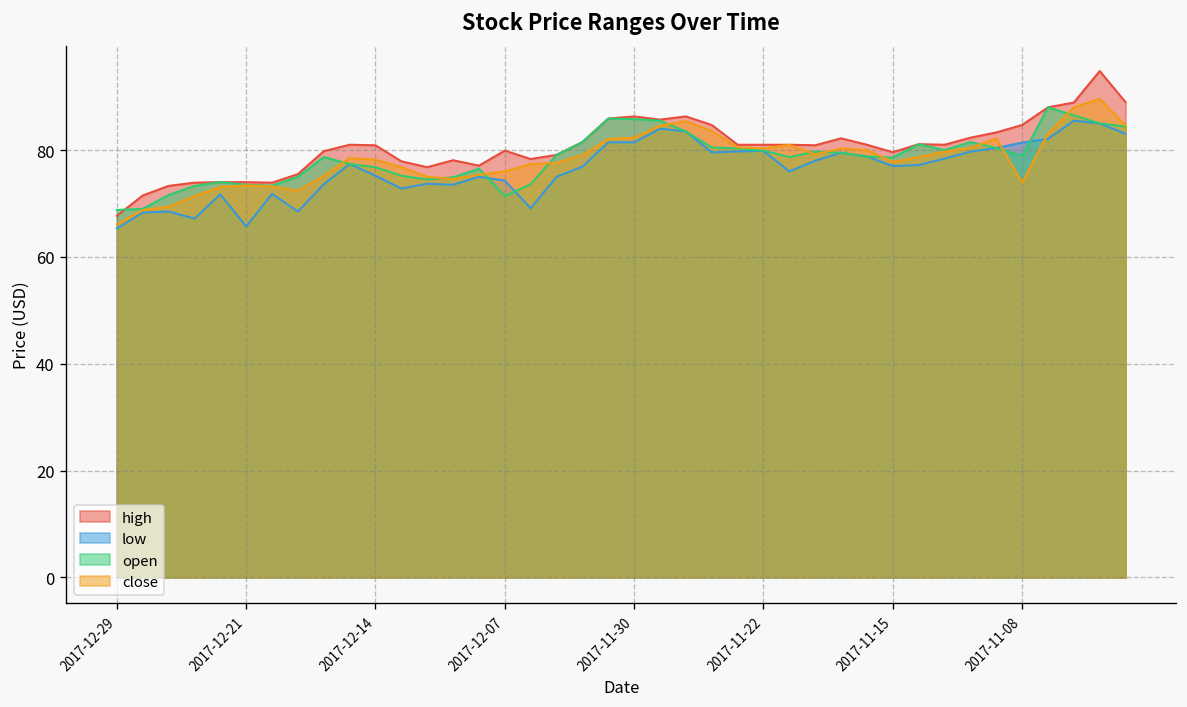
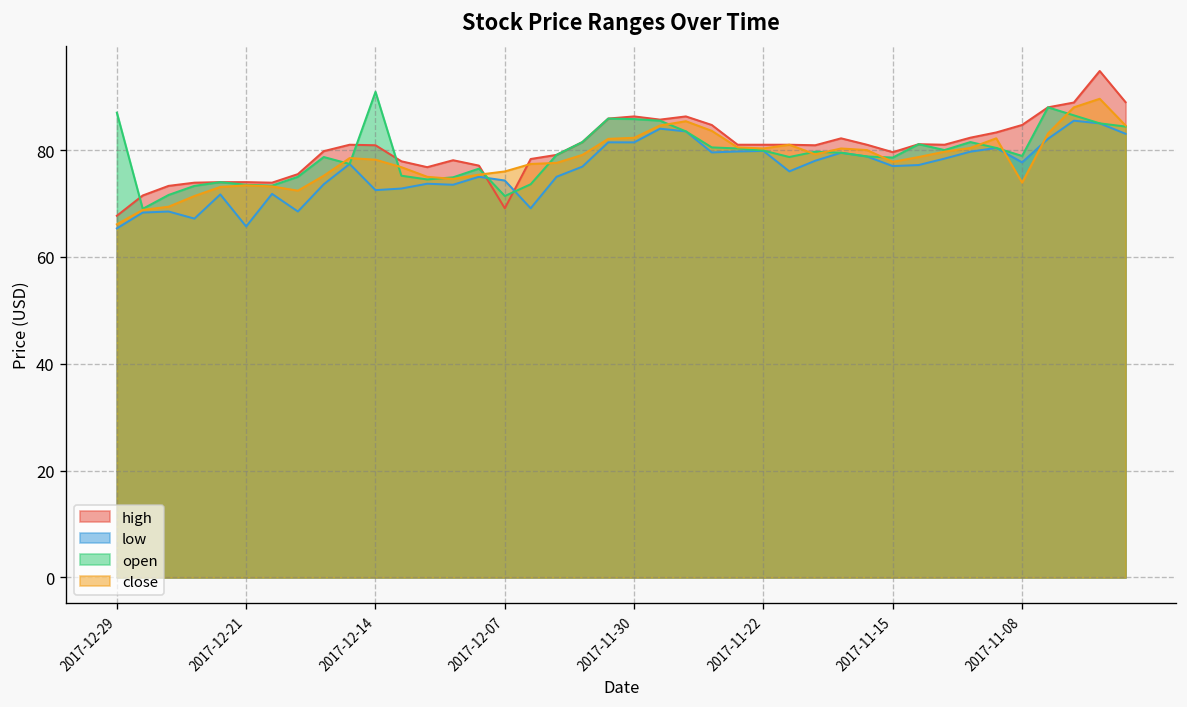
  {
    "high": {
      "2017-12-29": 68,
      "2017-12-14": 81,
-     "2017-12-07": 80,
+     "2017-12-07": 69,
      "2017-11-22": 81,
      "2017-11-15": 80,
      "2017-11-08": 85
    },
    "low": {
      "2017-12-29": 65,
      "2017-12-21": 66,
-     "2017-12-14": 75,
+     "2017-12-14": 73,
      "2017-12-07": 74,
      "2017-11-30": 81,
      "2017-11-15": 77,
-     "2017-11-08": 81
+     "2017-11-08": 78
    },
    "open": {
-     "2017-12-29": 69,
-     "2017-12-14": 77,
+     "2017-12-29": 87,
+     "2017-12-14": 91,
      "2017-12-07": 71,
      "2017-11-15": 79,
      "2017-11-08": 79
    },
    "close": {
      "2017-12-29": 66,
      "2017-12-14": 78,
      "2017-12-07": 76,
      "2017-11-30": 82,
      "2017-11-15": 78,
      "2017-11-08": 74
    }
  }
